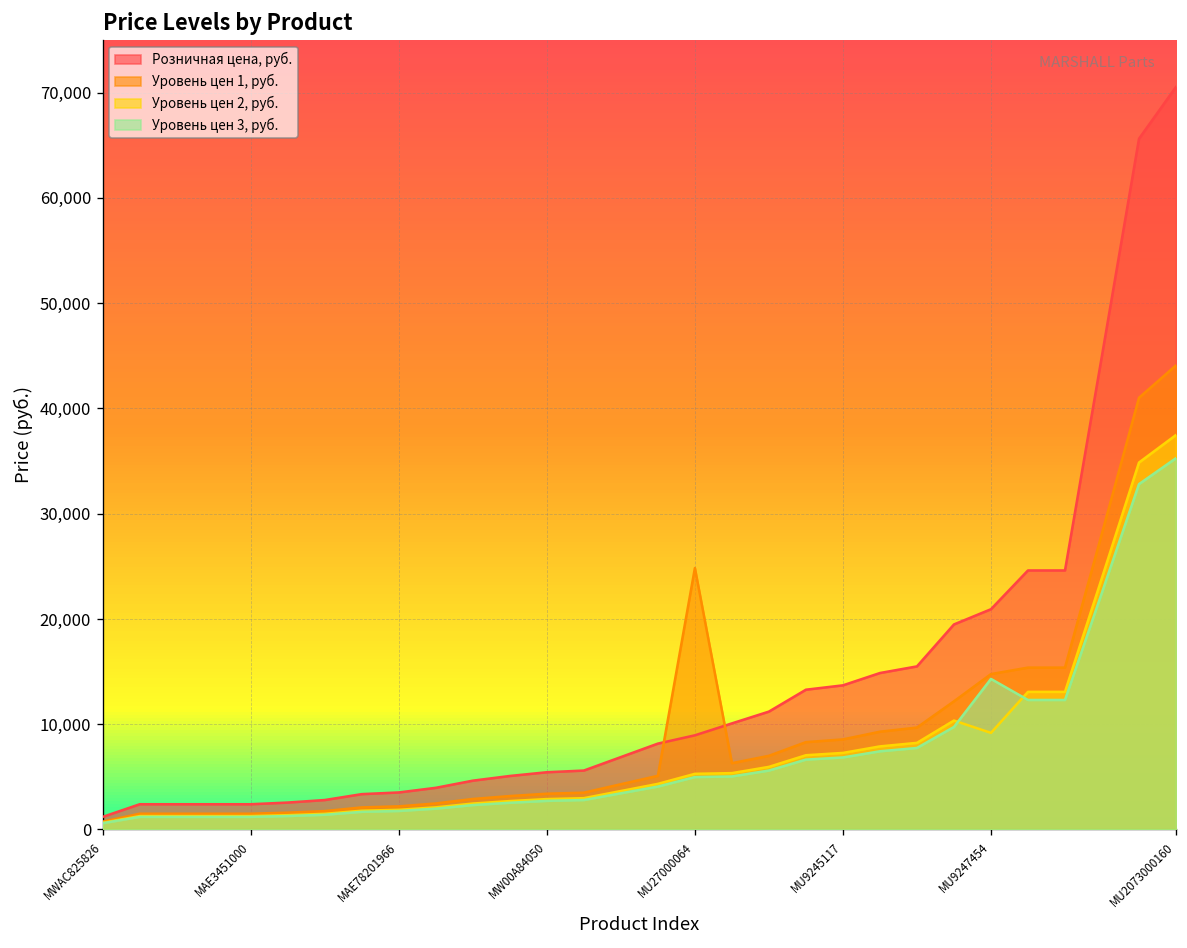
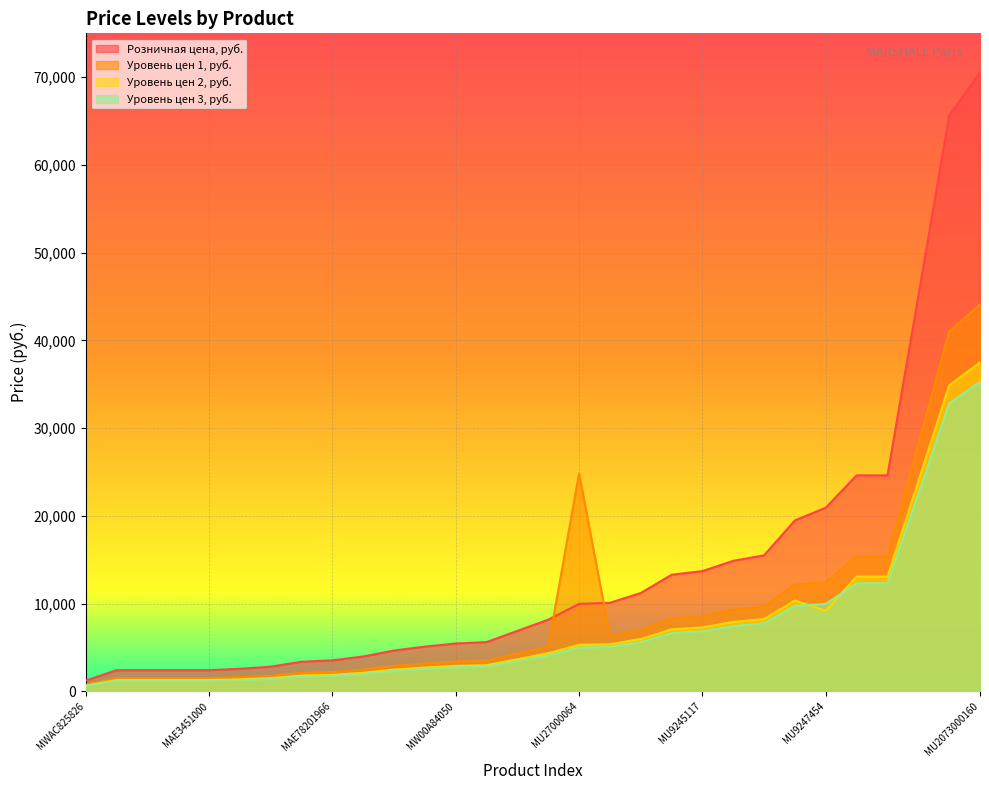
  {
    "Розничная цена, руб.": {
      "MWAC825826": "1,000",
      "MAE3451000": "2,000",
-     "MU27000064": "9,000",
+     "MU27000064": "10,000",
      "MU9247454": "21,000"
    },
    "Уровень цен 1, руб.": {
      "MU27000064": "25,000",
-     "MU9247454": "15,000"
+     "MU9247454": "12,000"
    },
    "Уровень цен 2, руб.": {
      "MU27000064": "5,000",
      "MU9247454": "9,000"
    },
    "Уровень цен 3, руб.": {
      "MU27000064": "5,000",
-     "MU9247454": "14,000"
+     "MU9247454": "10,000"
    }
  }
